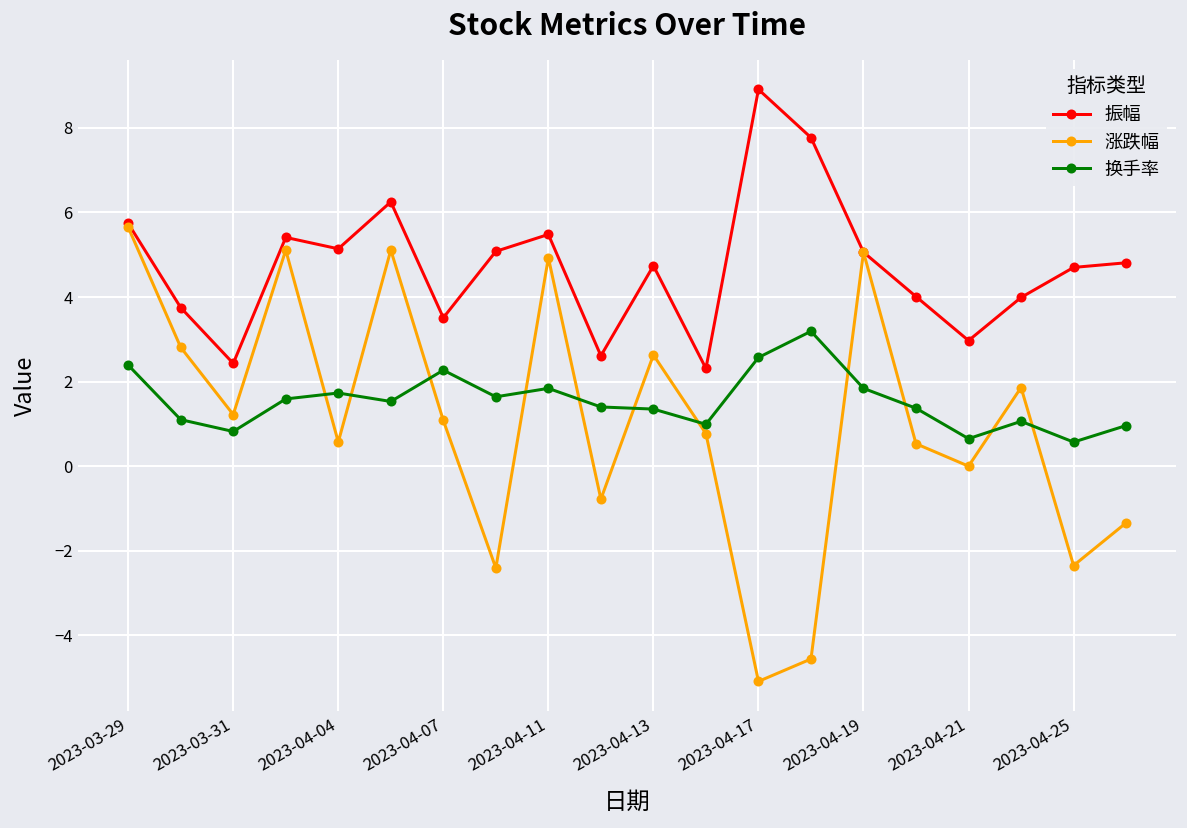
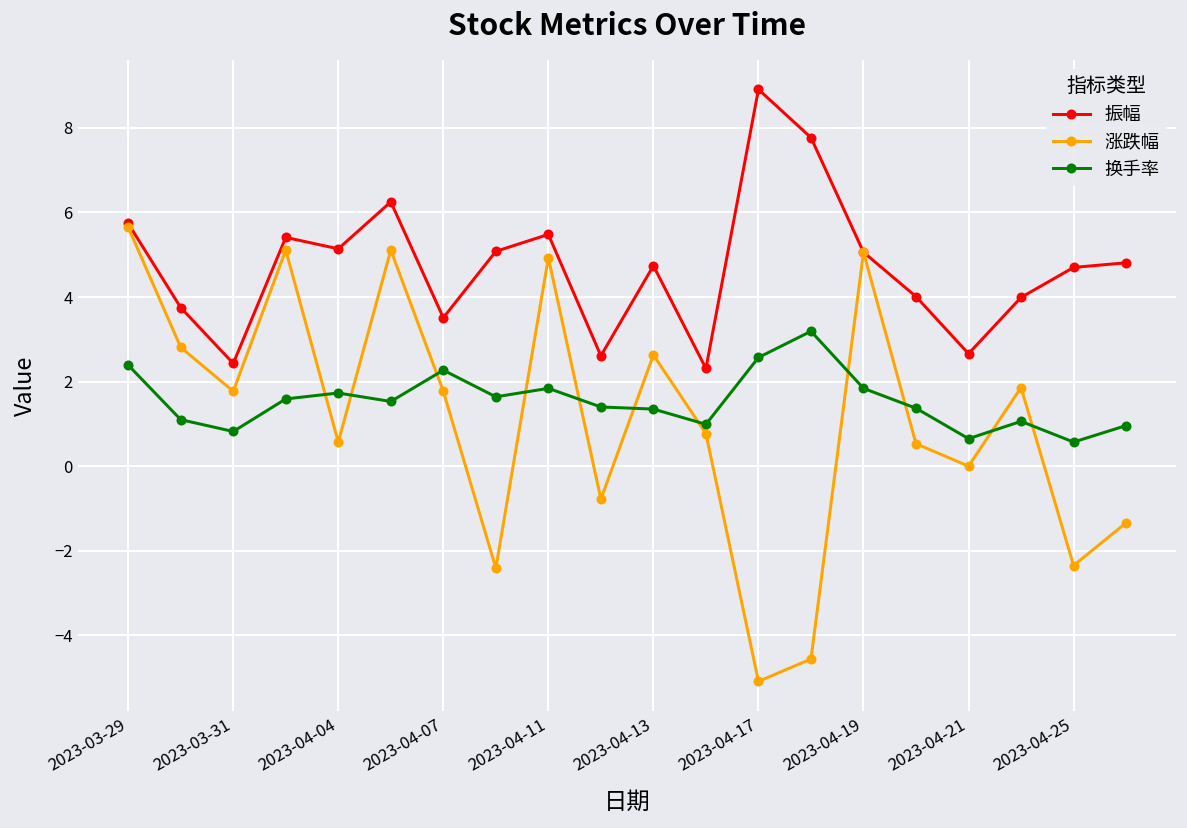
  {
    "振幅": {
      "2023-03-29": 5.7,
      "2023-03-31": 2.4,
      "2023-04-04": 5.1,
      "2023-04-07": 3.5,
      "2023-04-11": 5.5,
      "2023-04-13": 4.7,
      "2023-04-17": 8.9,
-     "2023-04-21": 3.0,
+     "2023-04-21": 2.7,
      "2023-04-25": 4.7
    },
    "涨跌幅": {
      "2023-03-29": 5.7,
-     "2023-03-31": 1.2,
+     "2023-03-31": 1.8,
      "2023-04-04": 0.6,
-     "2023-04-07": 1.1,
+     "2023-04-07": 1.8,
      "2023-04-11": 4.9,
      "2023-04-13": 2.6,
      "2023-04-17": -5.1,
      "2023-04-21": 0.0,
      "2023-04-25": -2.4
    },
    "换手率": {
      "2023-03-29": 2.4,
      "2023-03-31": 0.8,
      "2023-04-04": 1.7,
      "2023-04-07": 2.3,
      "2023-04-11": 1.8,
      "2023-04-13": 1.4,
      "2023-04-17": 2.6,
      "2023-04-19": 1.8,
      "2023-04-21": 0.7,
      "2023-04-25": 0.6
    }
  }
